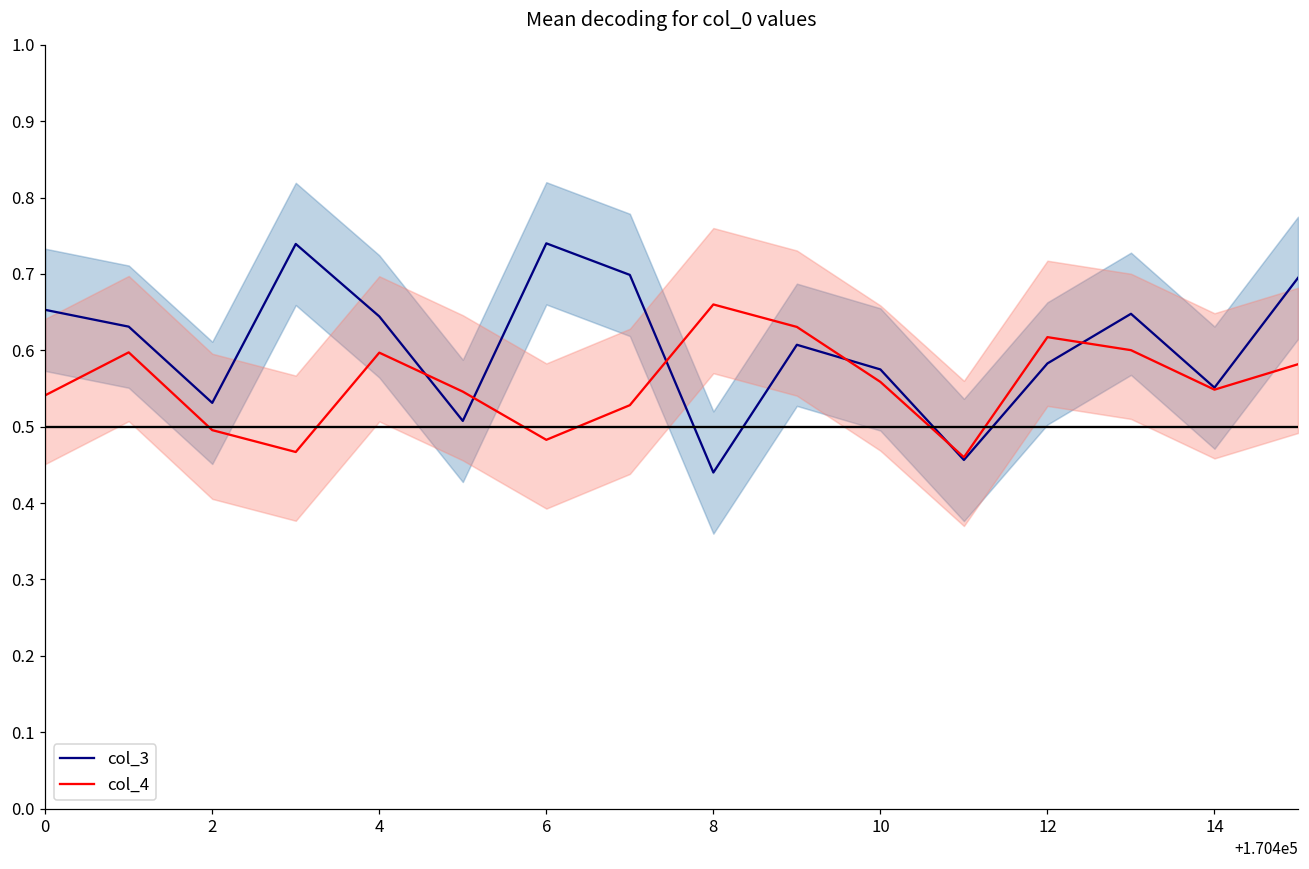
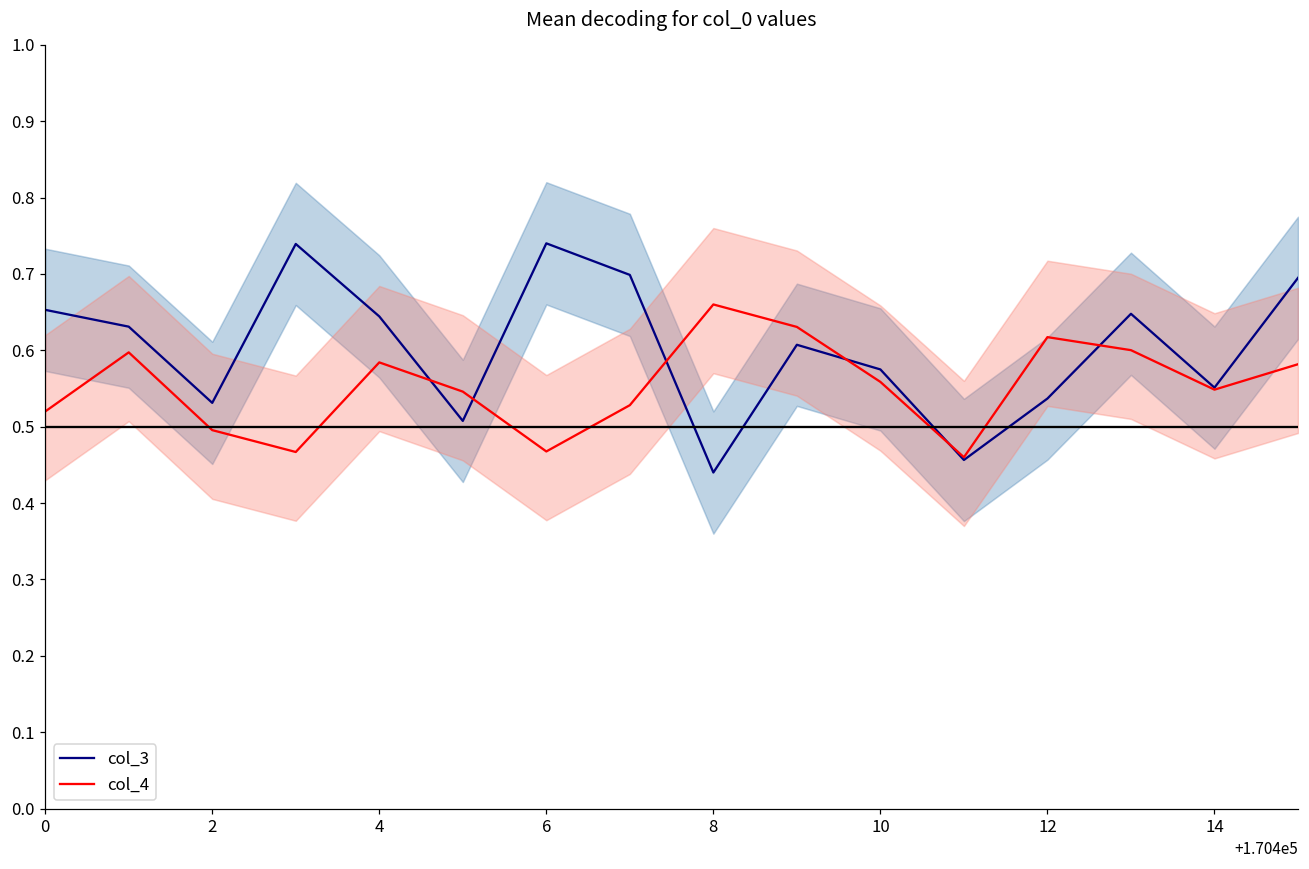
  {
    "col_3": {
      "0": 0.65,
      "2": 0.53,
      "4": 0.64,
      "6": 0.74,
      "8": 0.44,
      "10": 0.57,
-     "12": 0.58
+     "12": 0.54
    },
    "col_4": {
-     "0": 0.54,
+     "0": 0.52,
      "2": 0.50,
-     "4": 0.60,
-     "6": 0.48,
+     "4": 0.58,
+     "6": 0.47,
      "8": 0.66,
      "10": 0.56
    }
  }
